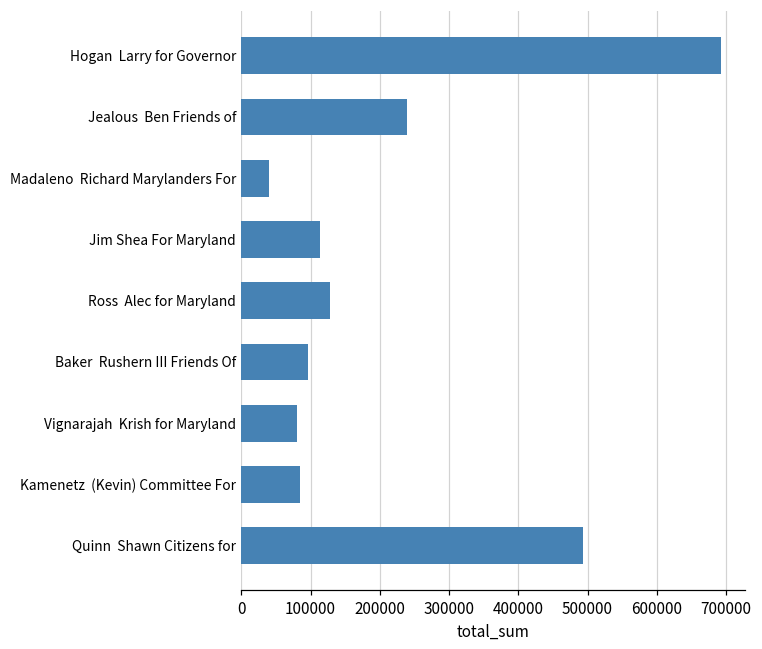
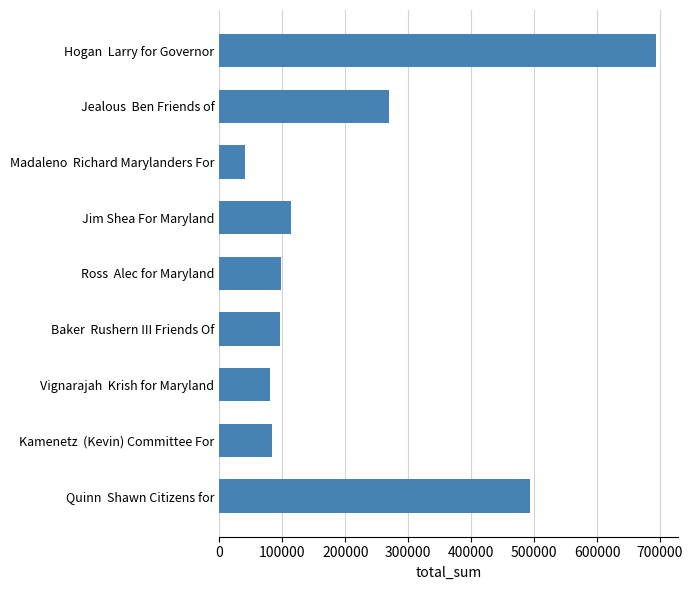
  {
    "Hogan Larry for Governor": 690000,
-   "Jealous Ben Friends of": 240000,
+   "Jealous Ben Friends of": 270000,
    "Madaleno Richard Marylanders For": 40000,
    "Jim Shea For Maryland": 110000,
-   "Ross Alec for Maryland": 130000,
+   "Ross Alec for Maryland": 100000,
    "Baker Rushern III Friends Of": 100000,
    "Vignarajah Krish for Maryland": 80000,
    "Kamenetz (Kevin) Committee For": 80000,
    "Quinn Shawn Citizens for": 490000
  }
